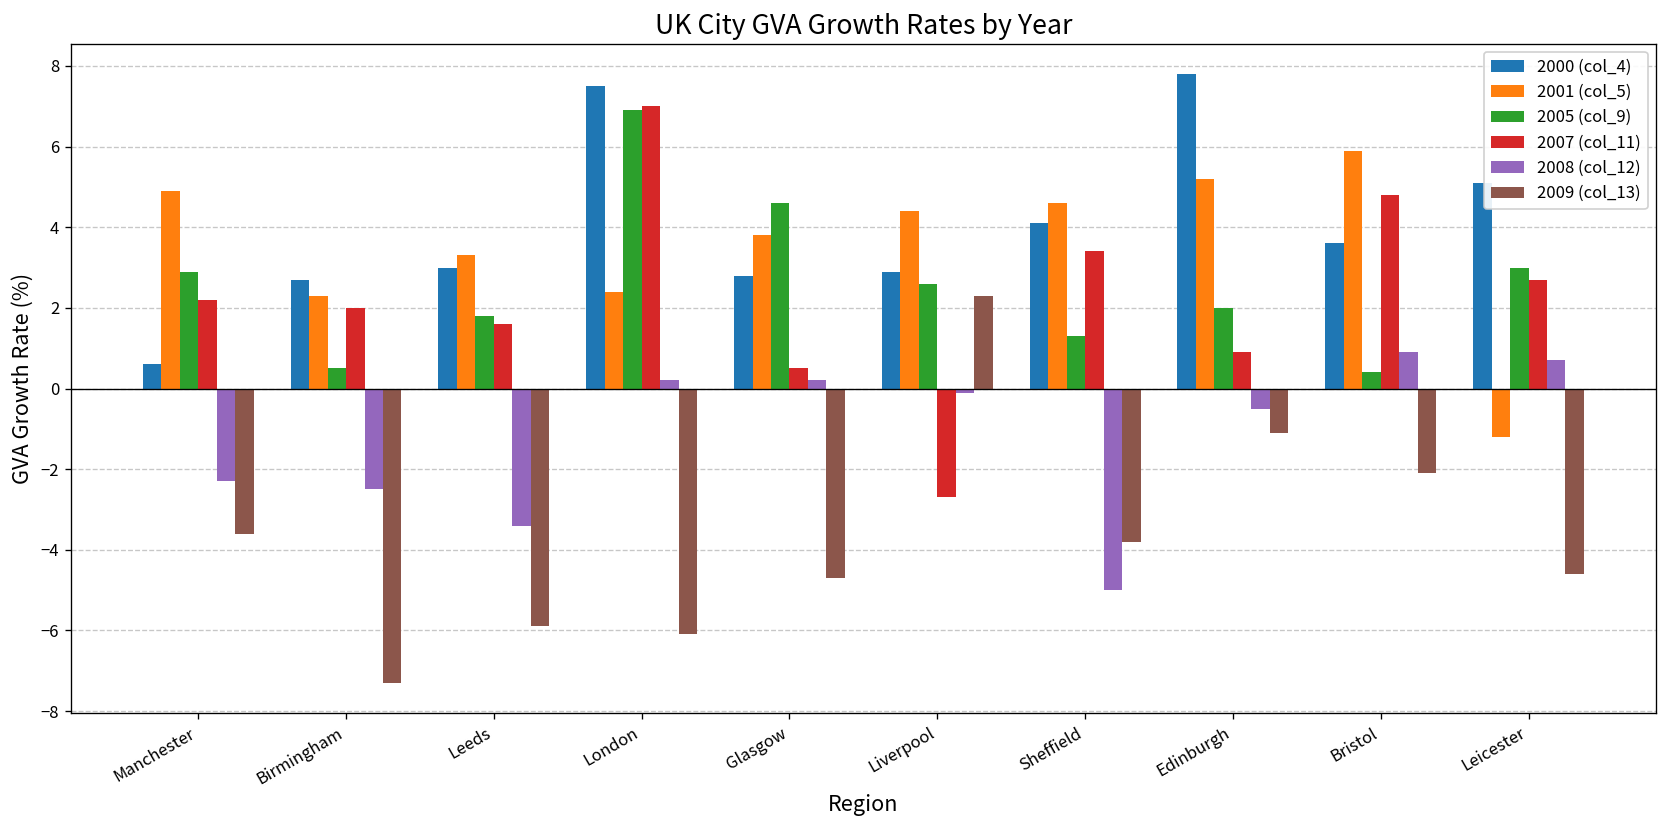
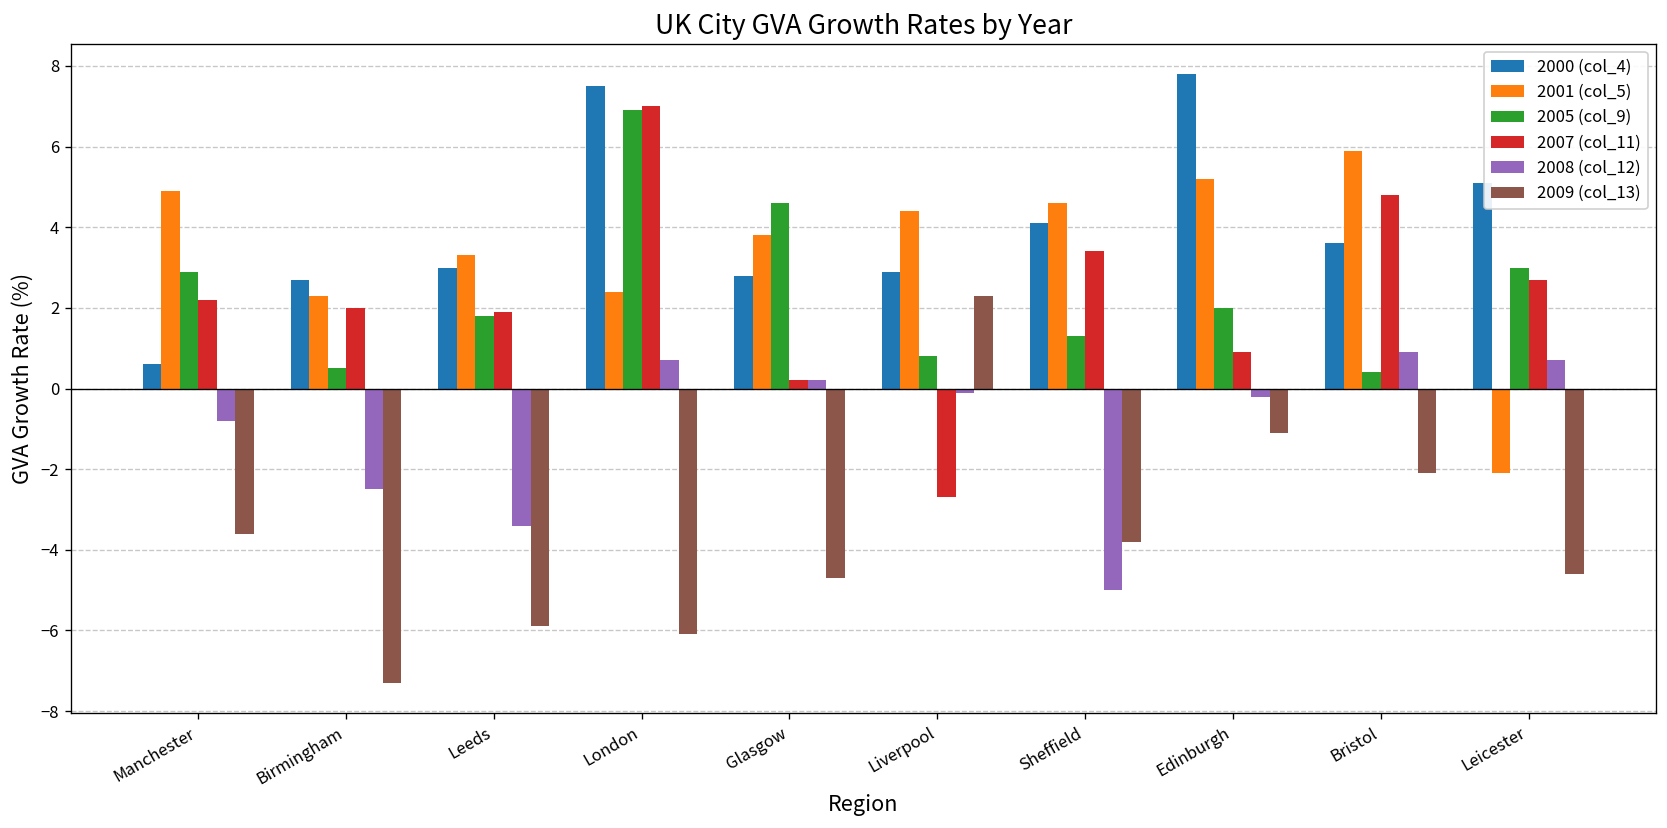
  {
    "2000 (col_4)": {
      "Manchester": 0.6,
      "Birmingham": 2.7,
      "Leeds": 3.0,
      "London": 7.5,
      "Glasgow": 2.8,
      "Liverpool": 2.9,
      "Sheffield": 4.1,
      "Edinburgh": 7.8,
      "Bristol": 3.6,
      "Leicester": 5.1
    },
    "2001 (col_5)": {
      "Manchester": 4.9,
      "Birmingham": 2.3,
      "Leeds": 3.3,
      "London": 2.4,
      "Glasgow": 3.8,
      "Liverpool": 4.4,
      "Sheffield": 4.6,
      "Edinburgh": 5.2,
      "Bristol": 5.9,
-     "Leicester": -1.2
+     "Leicester": -2.1
    },
    "2005 (col_9)": {
      "Manchester": 2.9,
      "Birmingham": 0.5,
      "Leeds": 1.8,
      "London": 6.9,
      "Glasgow": 4.6,
-     "Liverpool": 2.6,
+     "Liverpool": 0.8,
      "Sheffield": 1.3,
      "Edinburgh": 2.0,
      "Bristol": 0.4,
      "Leicester": 3.0
    },
    "2007 (col_11)": {
      "Manchester": 2.2,
      "Birmingham": 2.0,
-     "Leeds": 1.6,
+     "Leeds": 1.9,
      "London": 7.0,
-     "Glasgow": 0.5,
+     "Glasgow": 0.2,
      "Liverpool": -2.7,
      "Sheffield": 3.4,
      "Edinburgh": 0.9,
      "Bristol": 4.8,
      "Leicester": 2.7
    },
    "2008 (col_12)": {
-     "Manchester": -2.3,
+     "Manchester": -0.8,
      "Birmingham": -2.5,
      "Leeds": -3.4,
-     "London": 0.2,
+     "London": 0.7,
      "Glasgow": 0.2,
      "Liverpool": -0.1,
      "Sheffield": -5.0,
-     "Edinburgh": -0.5,
+     "Edinburgh": -0.2,
      "Bristol": 0.9,
      "Leicester": 0.7
    },
    "2009 (col_13)": {
      "Manchester": -3.6,
      "Birmingham": -7.3,
      "Leeds": -5.9,
      "London": -6.1,
      "Glasgow": -4.7,
      "Liverpool": 2.3,
      "Sheffield": -3.8,
      "Edinburgh": -1.1,
      "Bristol": -2.1,
      "Leicester": -4.6
    }
  }
